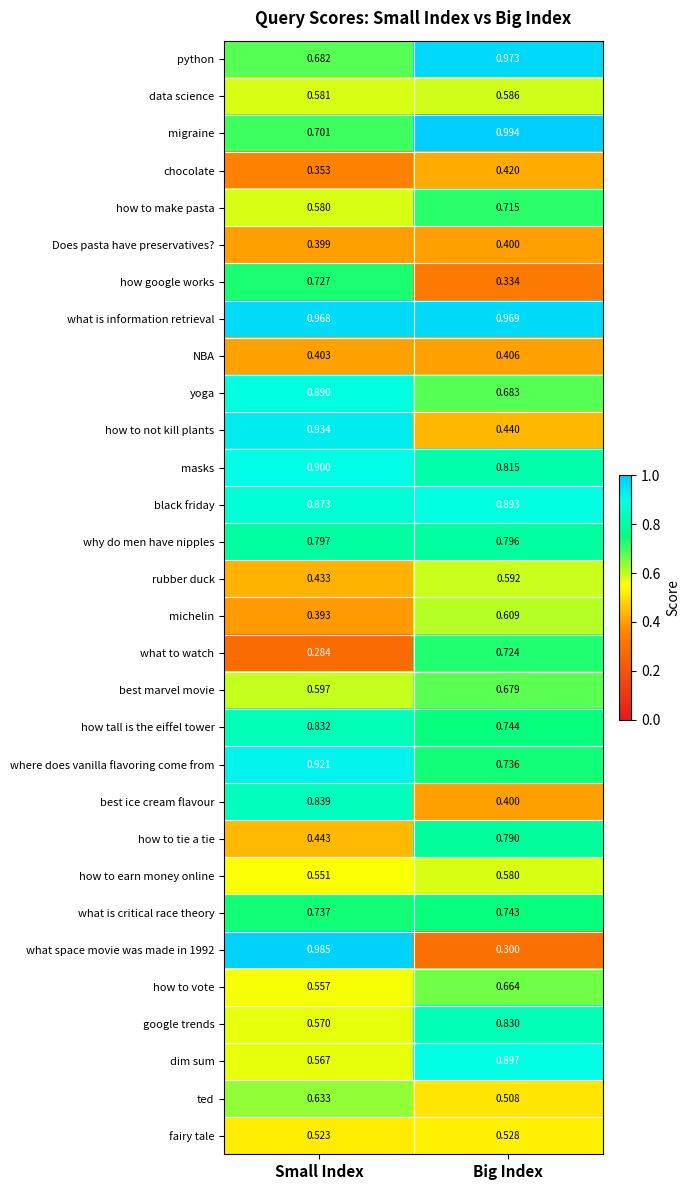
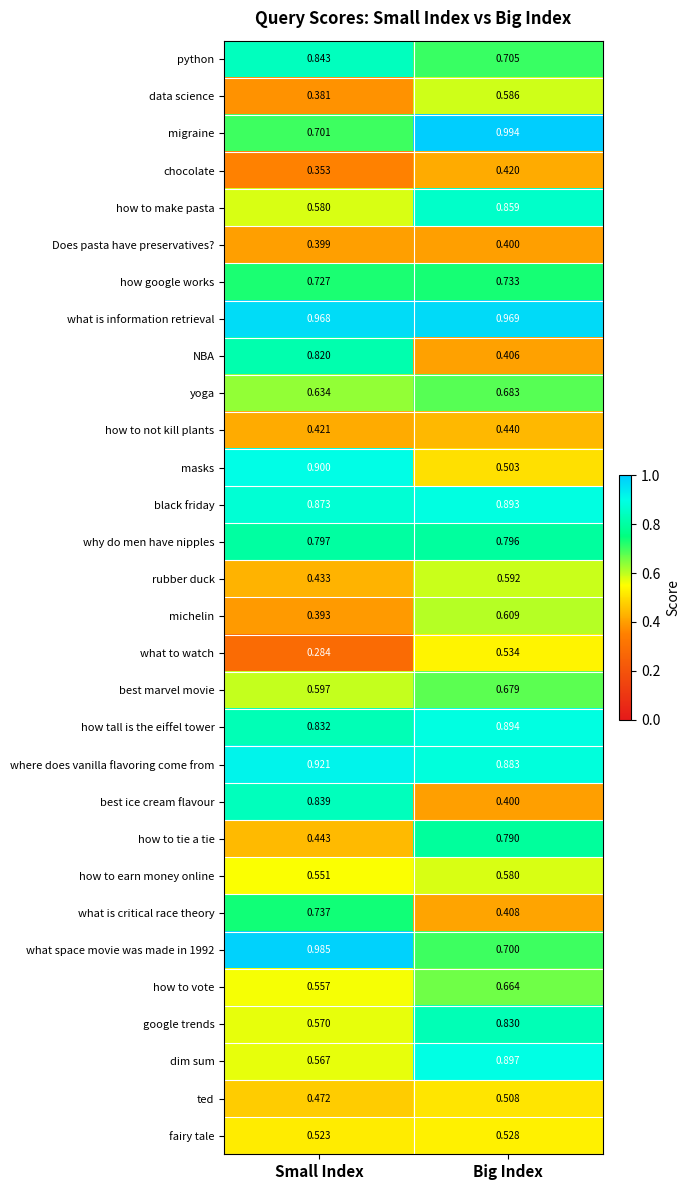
  {
    "python": {
-     "Small Index": 0.682,
-     "Big Index": 0.973
+     "Small Index": 0.843,
+     "Big Index": 0.705
    },
    "data science": {
-     "Small Index": 0.581,
+     "Small Index": 0.381,
      "Big Index": 0.586
    },
    "migraine": {
      "Small Index": 0.701,
      "Big Index": 0.994
    },
    "chocolate": {
      "Small Index": 0.353,
      "Big Index": 0.420
    },
    "how to make pasta": {
      "Small Index": 0.580,
-     "Big Index": 0.715
+     "Big Index": 0.859
    },
    "Does pasta have preservatives?": {
      "Small Index": 0.399,
      "Big Index": 0.400
    },
    "how google works": {
      "Small Index": 0.727,
-     "Big Index": 0.334
+     "Big Index": 0.733
    },
    "what is information retrieval": {
      "Small Index": 0.968,
      "Big Index": 0.969
    },
    "NBA": {
-     "Small Index": 0.403,
+     "Small Index": 0.820,
      "Big Index": 0.406
    },
    "yoga": {
-     "Small Index": 0.890,
+     "Small Index": 0.634,
      "Big Index": 0.683
    },
    "how to not kill plants": {
-     "Small Index": 0.934,
+     "Small Index": 0.421,
      "Big Index": 0.440
    },
    "masks": {
      "Small Index": 0.900,
-     "Big Index": 0.815
+     "Big Index": 0.503
    },
    "black friday": {
      "Small Index": 0.873,
      "Big Index": 0.893
    },
    "why do men have nipples": {
      "Small Index": 0.797,
      "Big Index": 0.796
    },
    "rubber duck": {
      "Small Index": 0.433,
      "Big Index": 0.592
    },
    "michelin": {
      "Small Index": 0.393,
      "Big Index": 0.609
    },
    "what to watch": {
      "Small Index": 0.284,
-     "Big Index": 0.724
+     "Big Index": 0.534
    },
    "best marvel movie": {
      "Small Index": 0.597,
      "Big Index": 0.679
    },
    "how tall is the eiffel tower": {
      "Small Index": 0.832,
-     "Big Index": 0.744
+     "Big Index": 0.894
    },
    "where does vanilla flavoring come from": {
      "Small Index": 0.921,
-     "Big Index": 0.736
+     "Big Index": 0.883
    },
    "best ice cream flavour": {
      "Small Index": 0.839,
      "Big Index": 0.400
    },
    "how to tie a tie": {
      "Small Index": 0.443,
      "Big Index": 0.790
    },
    "how to earn money online": {
      "Small Index": 0.551,
      "Big Index": 0.580
    },
    "what is critical race theory": {
      "Small Index": 0.737,
-     "Big Index": 0.743
+     "Big Index": 0.408
    },
    "what space movie was made in 1992": {
      "Small Index": 0.985,
-     "Big Index": 0.300
+     "Big Index": 0.700
    },
    "how to vote": {
      "Small Index": 0.557,
      "Big Index": 0.664
    },
    "google trends": {
      "Small Index": 0.570,
      "Big Index": 0.830
    },
    "dim sum": {
      "Small Index": 0.567,
      "Big Index": 0.897
    },
    "ted": {
-     "Small Index": 0.633,
+     "Small Index": 0.472,
      "Big Index": 0.508
    },
    "fairy tale": {
      "Small Index": 0.523,
      "Big Index": 0.528
    }
  }
